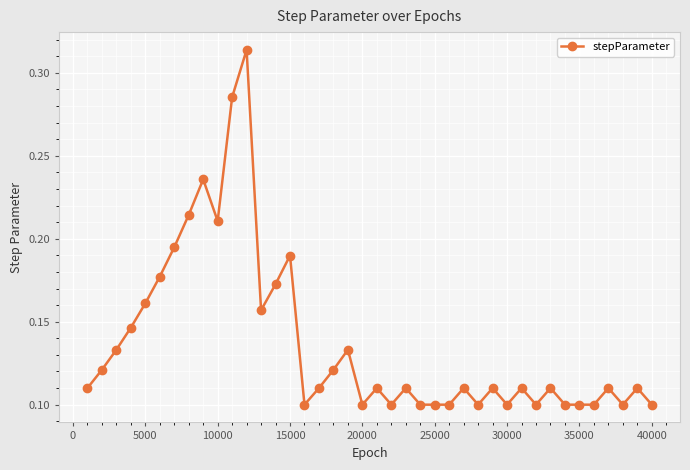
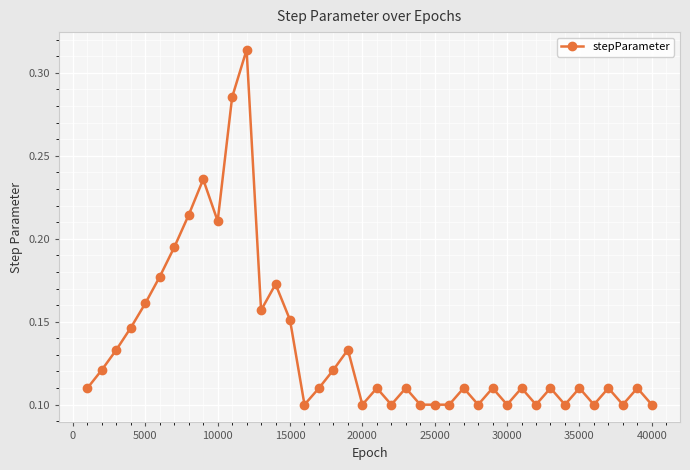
  {
    "5000": 0.161,
    "10000": 0.211,
-   "15000": 0.190,
+   "15000": 0.151,
    "20000": 0.100,
    "25000": 0.100,
    "30000": 0.100,
-   "35000": 0.10,
+   "35000": 0.11,
    "40000": 0.100
  }
